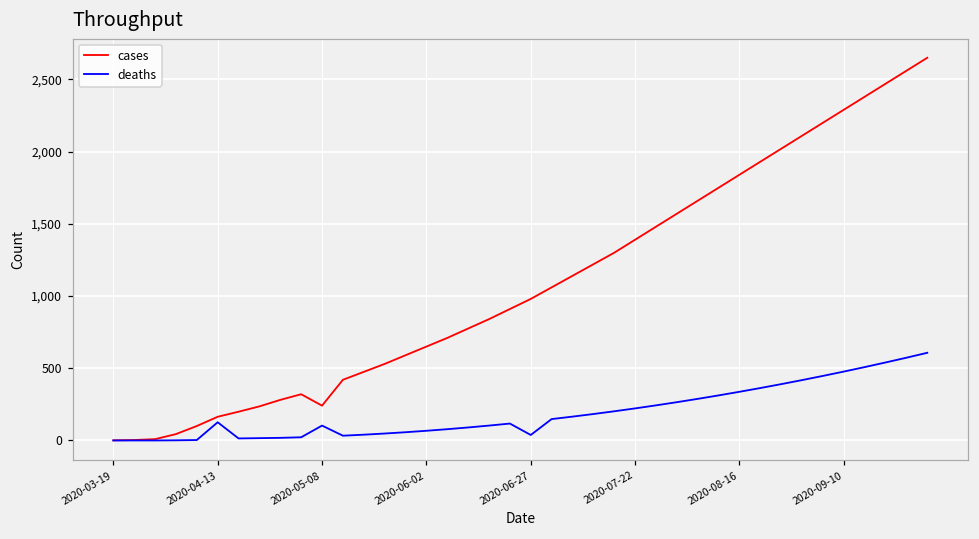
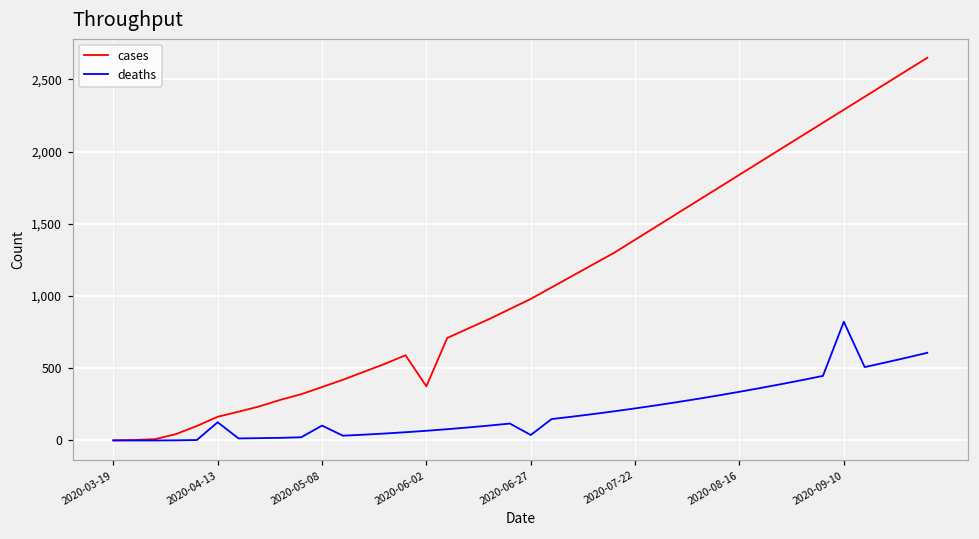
  {
    "cases": {
      "2020-04-13": "160",
-     "2020-05-08": "240",
-     "2020-06-02": "650",
+     "2020-05-08": "370",
+     "2020-06-02": "380",
      "2020-06-27": "980",
      "2020-07-22": "1,390",
      "2020-08-16": "1,840",
      "2020-09-10": "2,290"
    },
    "deaths": {
      "2020-04-13": "130",
      "2020-05-08": "100",
      "2020-06-02": "70",
      "2020-06-27": "40",
      "2020-07-22": "220",
      "2020-08-16": "340",
-     "2020-09-10": "480"
+     "2020-09-10": "820"
    }
  }
